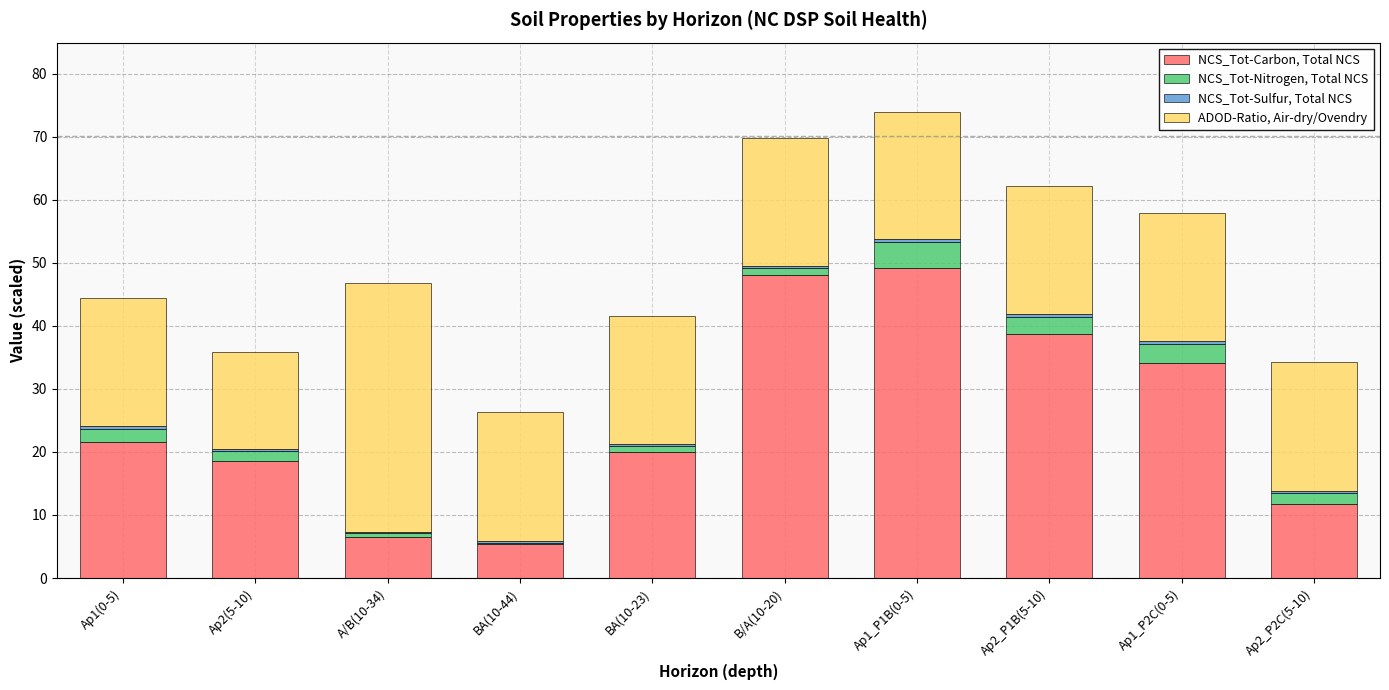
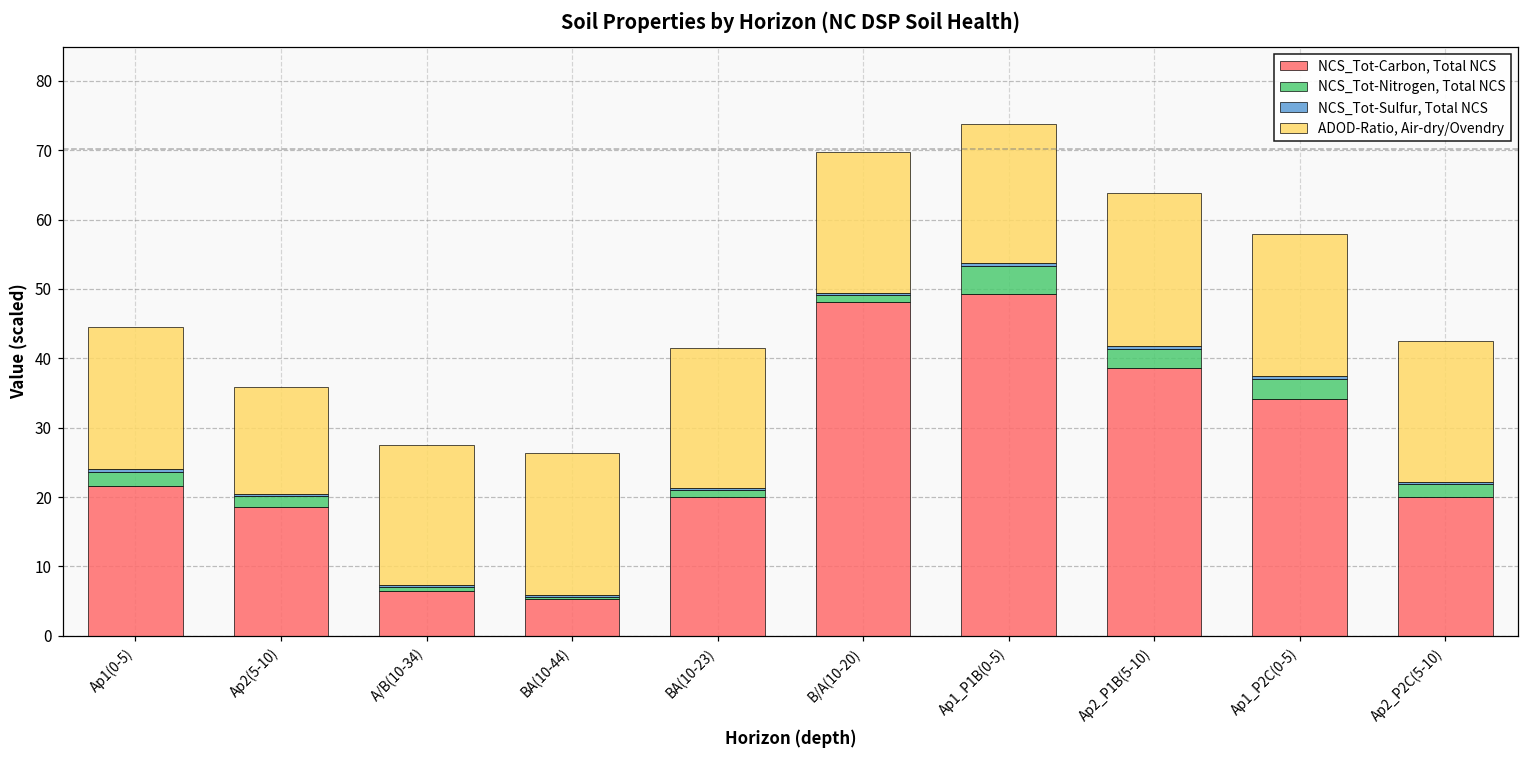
  {
    "NCS_Tot-Carbon, Total NCS": {
      "Ap1(0-5)": 22,
      "Ap2(5-10)": 19,
      "A/B(10-34)": 6,
      "BA(10-44)": 5,
      "BA(10-23)": 20,
      "B/A(10-20)": 48,
      "Ap1_P1B(0-5)": 49,
      "Ap2_P1B(5-10)": 39,
      "Ap1_P2C(0-5)": 34,
-     "Ap2_P2C(5-10)": 12
+     "Ap2_P2C(5-10)": 20
    },
    "NCS_Tot-Nitrogen, Total NCS": {
      "Ap1(0-5)": 2,
      "Ap2(5-10)": 2,
      "A/B(10-34)": 1,
      "BA(10-23)": 1,
      "B/A(10-20)": 1,
      "Ap1_P1B(0-5)": 4,
      "Ap2_P1B(5-10)": 3,
      "Ap1_P2C(0-5)": 3,
      "Ap2_P2C(5-10)": 2
    },
    "NCS_Tot-Sulfur, Total NCS": {
      "Ap1(0-5)": 1,
      "Ap1_P1B(0-5)": 0,
      "Ap2_P1B(5-10)": 0,
      "Ap1_P2C(0-5)": 0
    },
    "ADOD-Ratio, Air-dry/Ovendry": {
      "Ap1(0-5)": 20,
      "Ap2(5-10)": 15,
-     "A/B(10-34)": 40,
+     "A/B(10-34)": 20,
      "BA(10-44)": 20,
      "BA(10-23)": 20,
      "B/A(10-20)": 20,
      "Ap1_P1B(0-5)": 20,
-     "Ap2_P1B(5-10)": 20,
+     "Ap2_P1B(5-10)": 22,
      "Ap1_P2C(0-5)": 20,
      "Ap2_P2C(5-10)": 20
    }
  }
